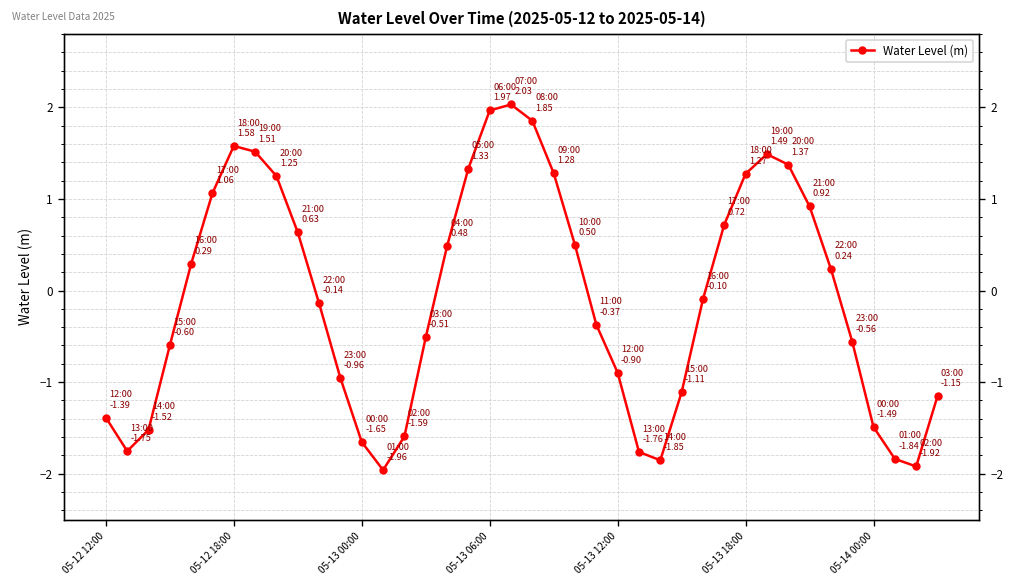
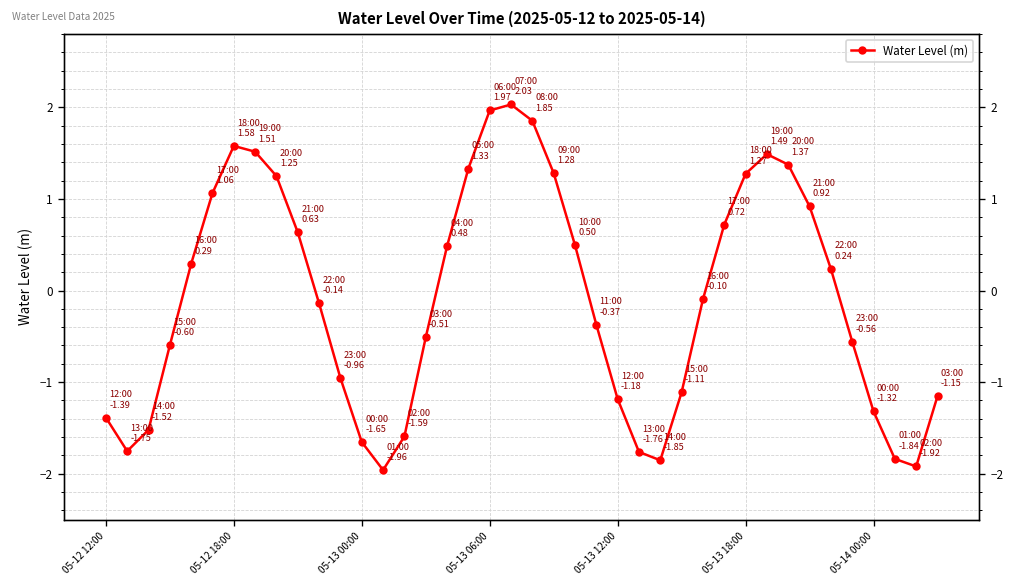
  {
    "05-12 12:00": -1.39,
    "05-12 18:00": 1.58,
    "05-13 00:00": -1.65,
-   "05-13 12:00": -0.90,
-   "05-14 00:00": -1.49
+   "05-13 12:00": -1.18,
+   "05-14 00:00": -1.32
  }
